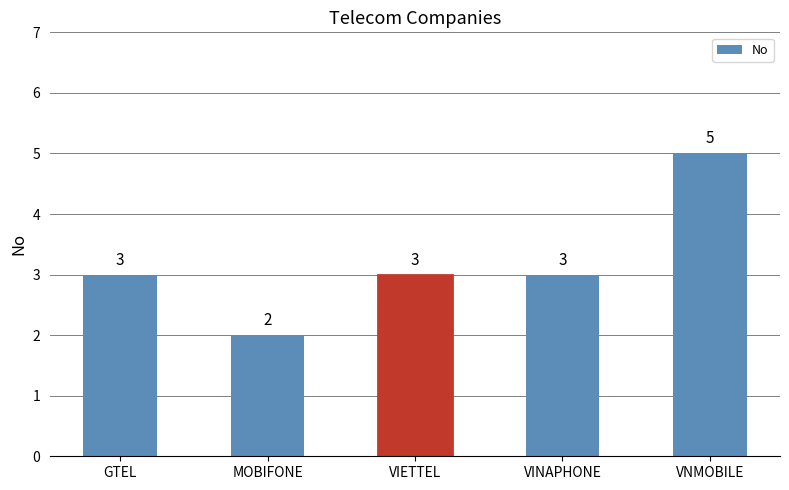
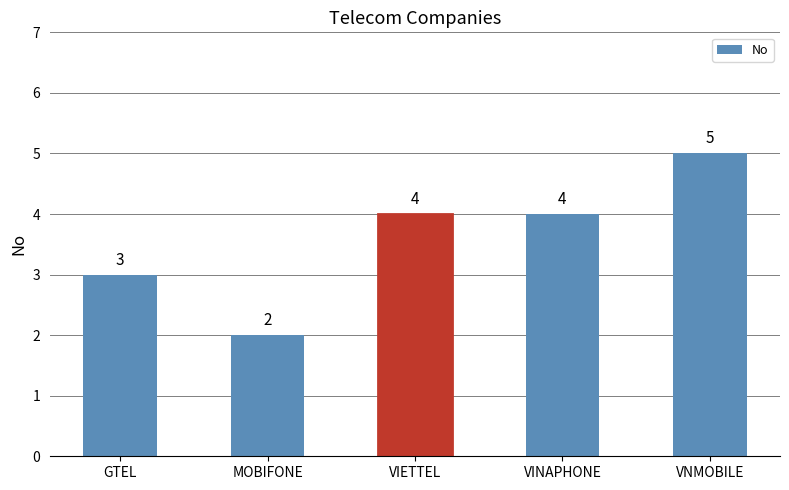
  {
    "GTEL": 3,
    "MOBIFONE": 2,
-   "VIETTEL": 3,
-   "VINAPHONE": 3,
+   "VIETTEL": 4,
+   "VINAPHONE": 4,
    "VNMOBILE": 5
  }
